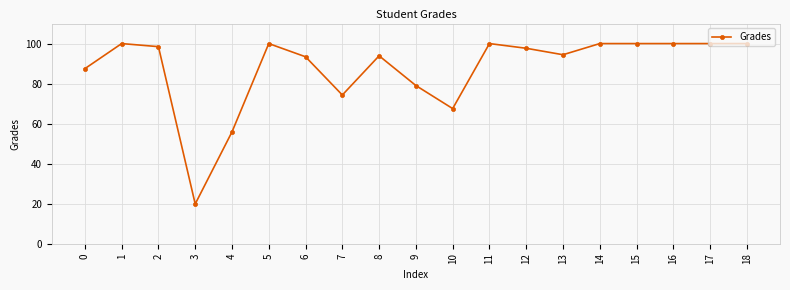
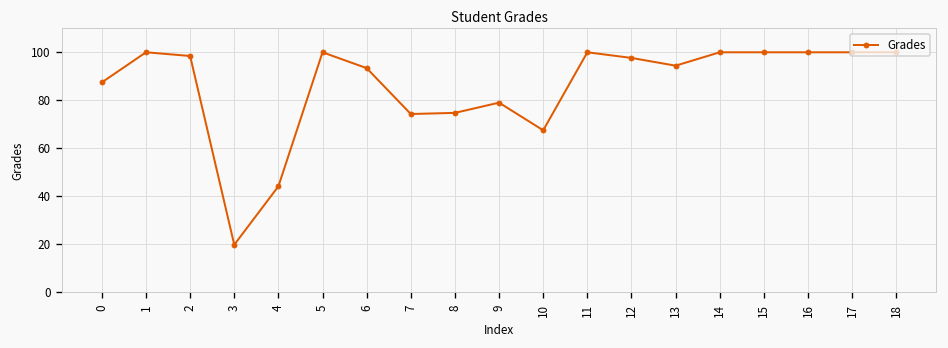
  {
    "0": 87,
    "1": 100,
    "2": 98,
    "3": 20,
-   "4": 56,
+   "4": 44,
    "5": 100,
    "6": 93,
    "7": 74,
-   "8": 94,
+   "8": 75,
    "9": 79,
    "10": 68,
    "11": 100,
    "12": 98,
    "13": 94,
    "14": 100,
    "15": 100,
    "16": 100
  }
